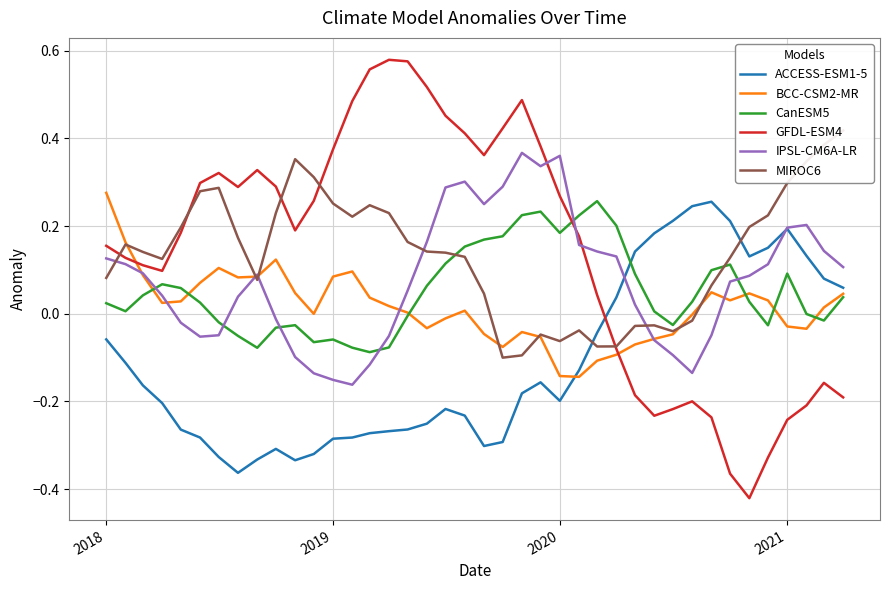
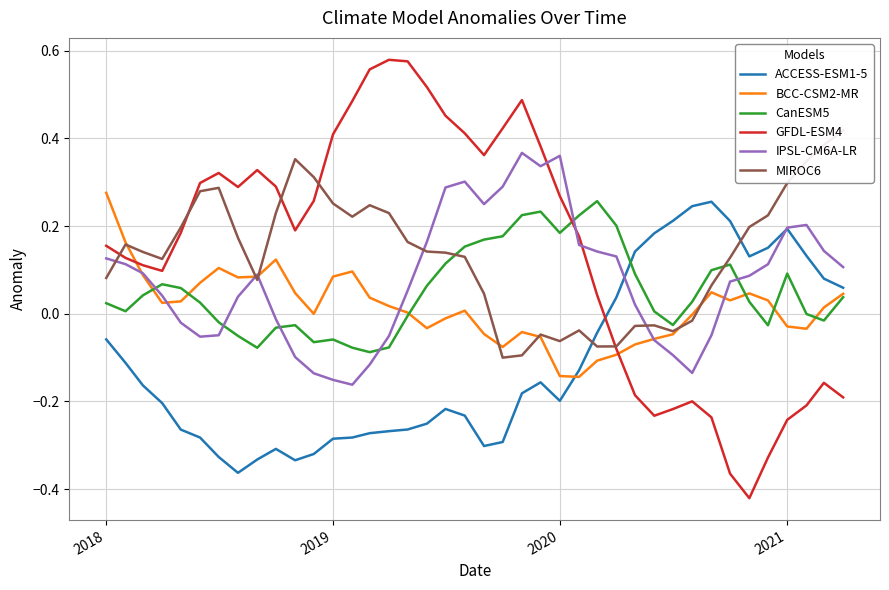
  {
    "ACCESS-ESM1-5": {
      "2018": -0.06,
      "2019": -0.28,
      "2020": -0.20
    },
    "BCC-CSM2-MR": {
      "2018": 0.28,
      "2019": 0.08,
      "2020": -0.14,
      "2021": -0.03
    },
    "CanESM5": {
      "2018": 0.02,
      "2019": -0.06,
      "2020": 0.18,
      "2021": 0.09
    },
    "GFDL-ESM4": {
      "2018": 0.16,
-     "2019": 0.38,
+     "2019": 0.41,
      "2020": 0.27,
      "2021": -0.24
    },
    "IPSL-CM6A-LR": {
      "2018": 0.13,
      "2019": -0.15,
      "2020": 0.36
    },
    "MIROC6": {
      "2018": 0.08,
      "2019": 0.25,
      "2020": -0.06,
      "2021": 0.30
    }
  }
